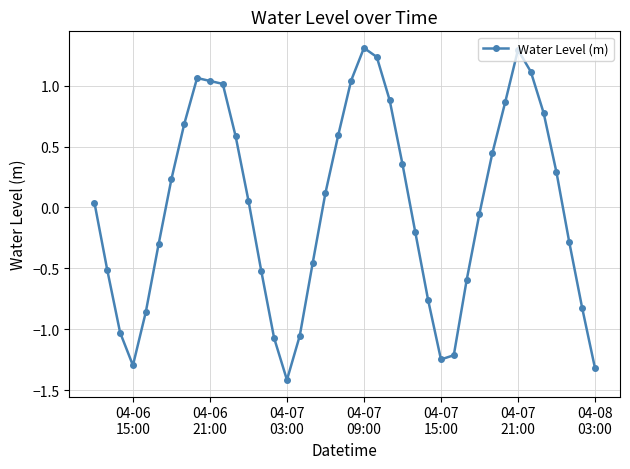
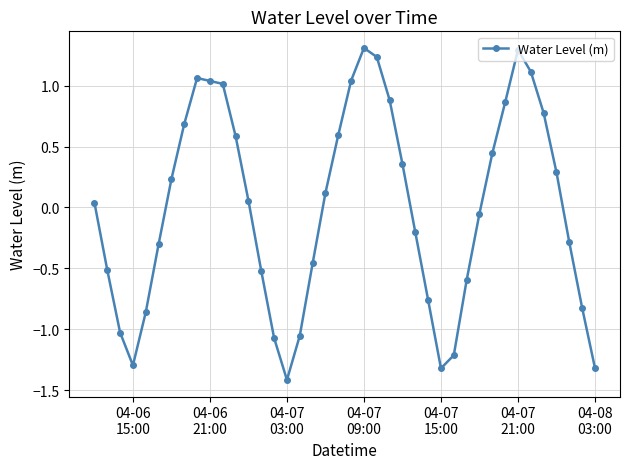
  {
    "04-06 15:00": -1.30,
    "04-06 21:00": 1.04,
    "04-07 03:00": -1.42,
    "04-07 09:00": 1.31,
-   "04-07 15:00": -1.25,
+   "04-07 15:00": -1.32,
    "04-08 03:00": -1.32
  }
